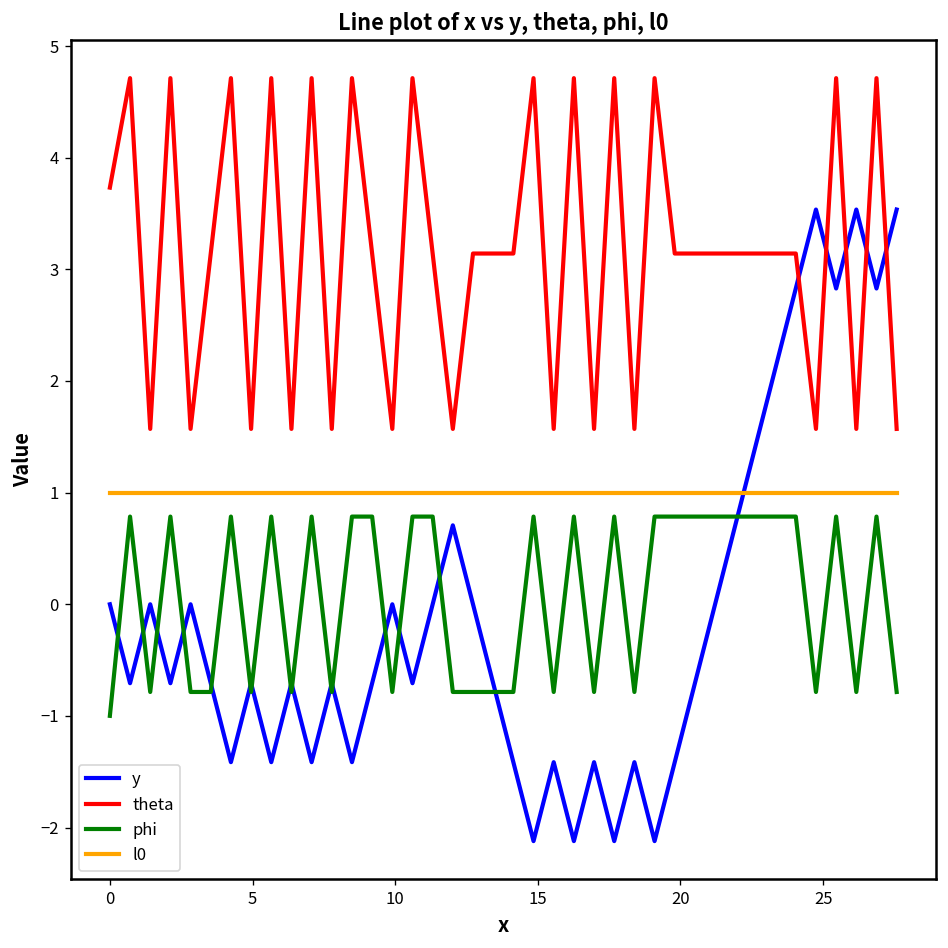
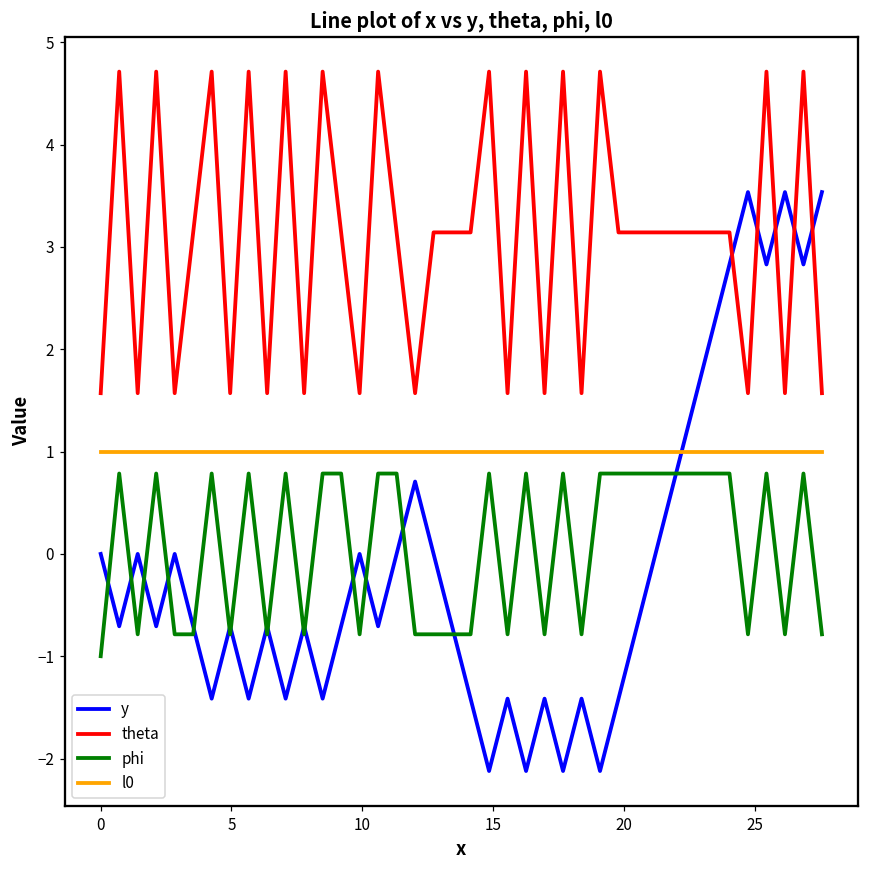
  {
    "y": {
      "0": 0.0
    },
    "theta": {
-     "0": 3.7
+     "0": 1.6
    },
    "phi": {
      "0": -1.0
    },
    "l0": {
      "0": 1.0
    }
  }
